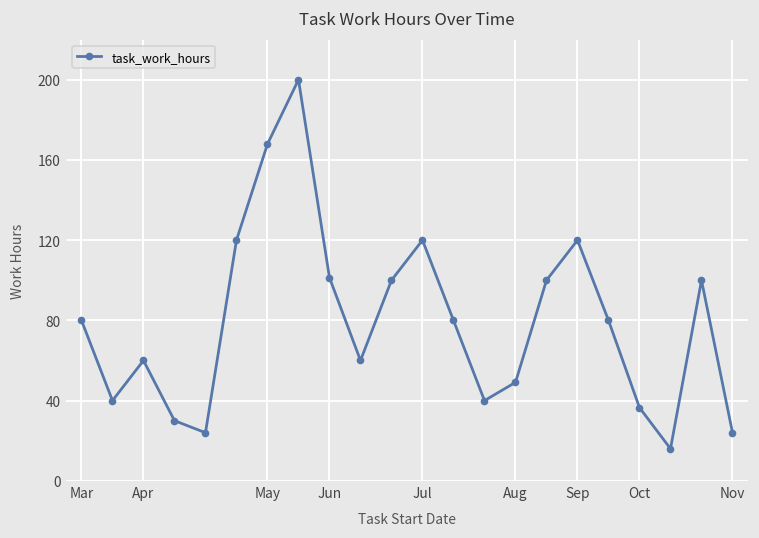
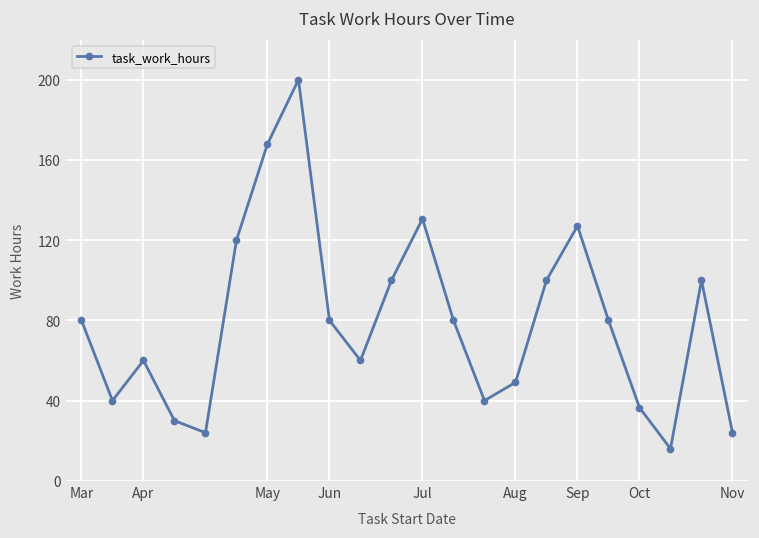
  {
    "Mar": 80,
    "Apr": 60,
    "May": 168,
-   "Jun": 101,
-   "Jul": 120,
+   "Jun": 80,
+   "Jul": 131,
    "Aug": 49,
-   "Sep": 120,
+   "Sep": 127,
    "Oct": 37,
    "Nov": 24
  }
